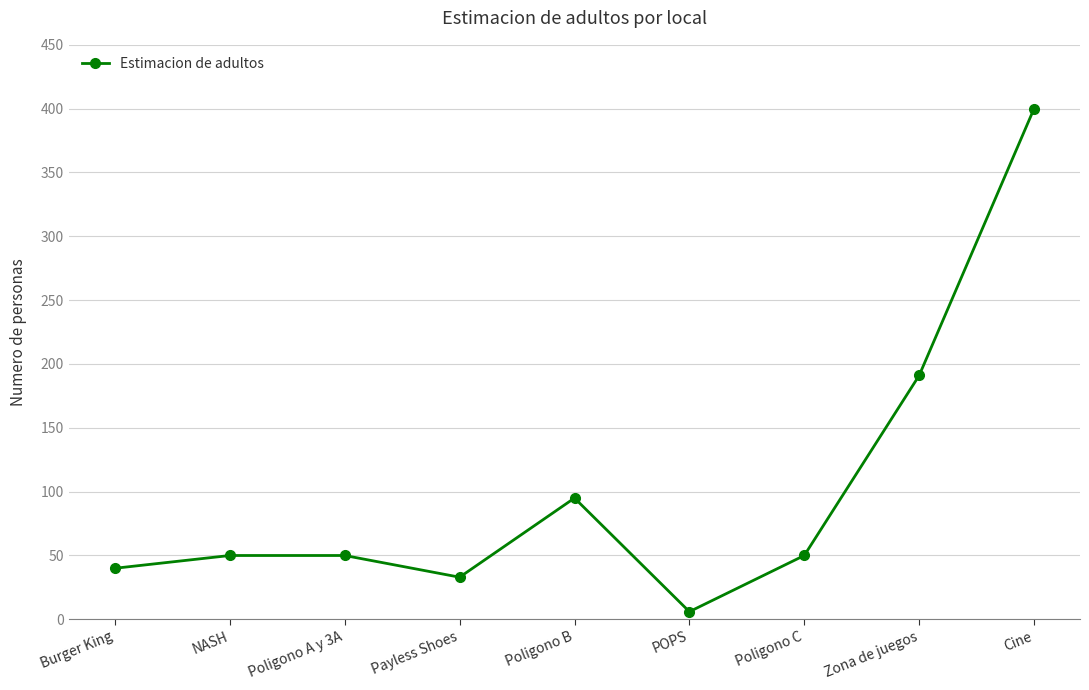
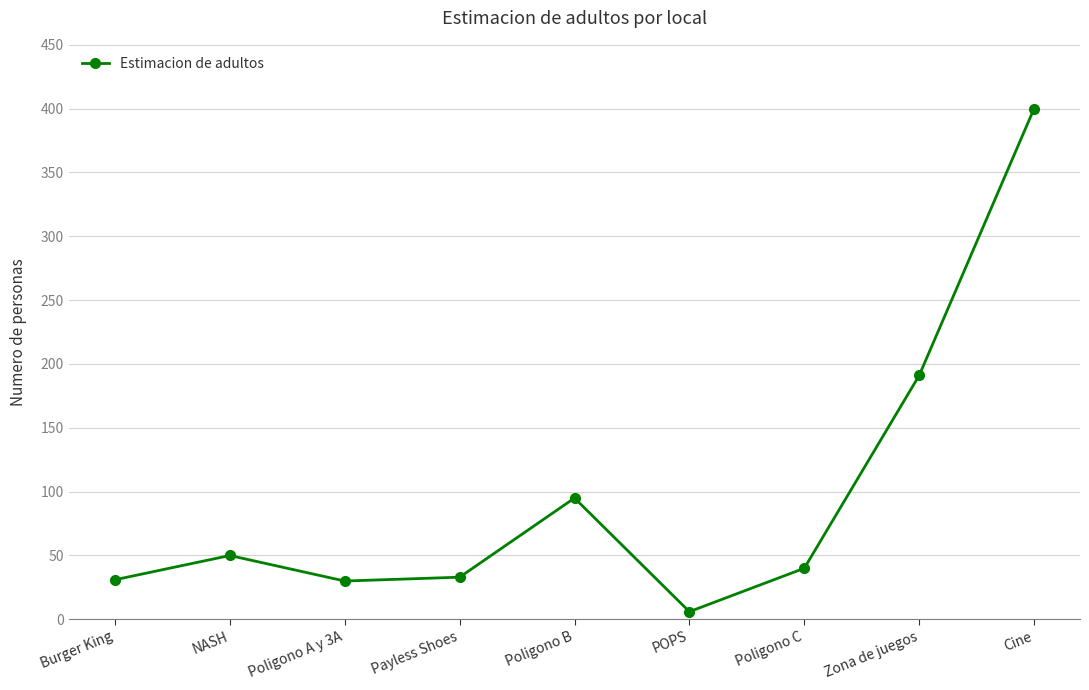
  {
-   "Burger King": 40,
+   "Burger King": 31,
    "NASH": 50,
-   "Poligono A y 3A": 50,
+   "Poligono A y 3A": 30,
    "Payless Shoes": 33,
    "Poligono B": 95,
    "POPS": 6,
-   "Poligono C": 50,
+   "Poligono C": 40,
    "Zona de juegos": 191,
    "Cine": 400
  }
